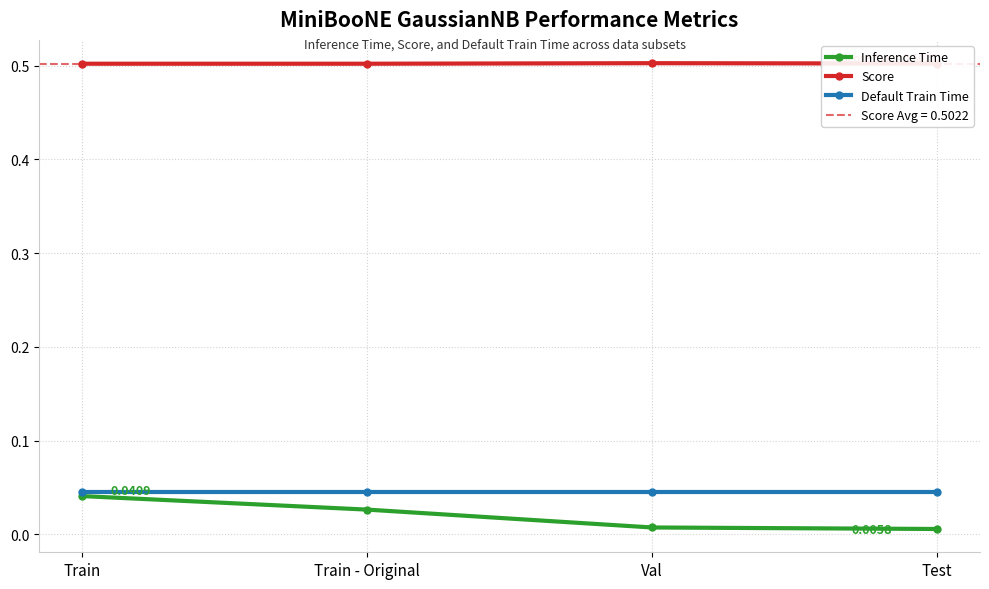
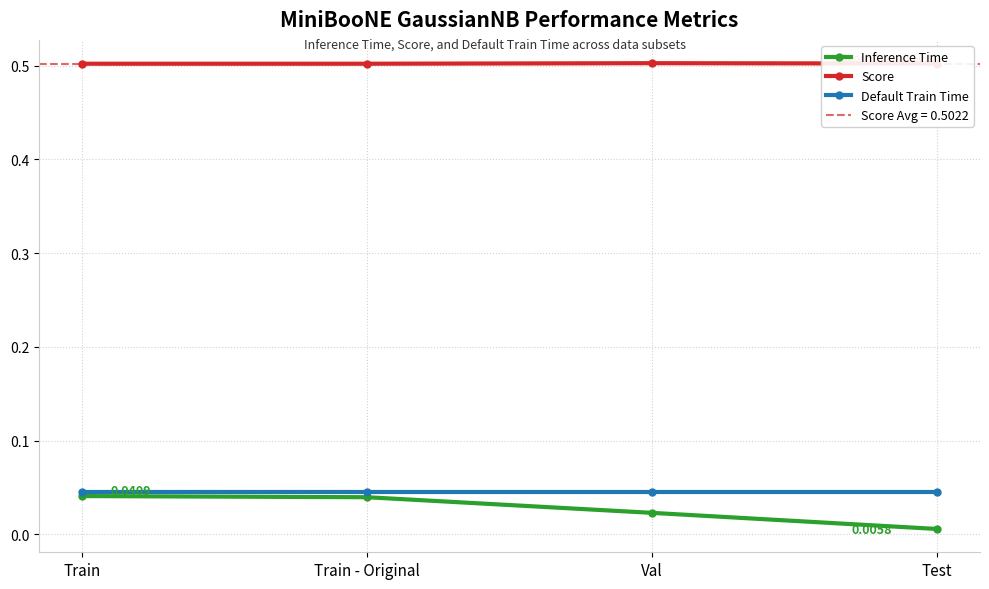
  {
    "Inference Time": {
      "Train": 0.04,
-     "Train - Original": 0.03,
-     "Val": 0.01,
+     "Train - Original": 0.04,
+     "Val": 0.02,
      "Test": 0.01
    },
    "Score": {
      "Train": 0.50,
      "Train - Original": 0.50,
      "Val": 0.50
    },
    "Default Train Time": {
      "Train": 0.04,
      "Train - Original": 0.04,
      "Val": 0.04,
      "Test": 0.04
    }
  }
